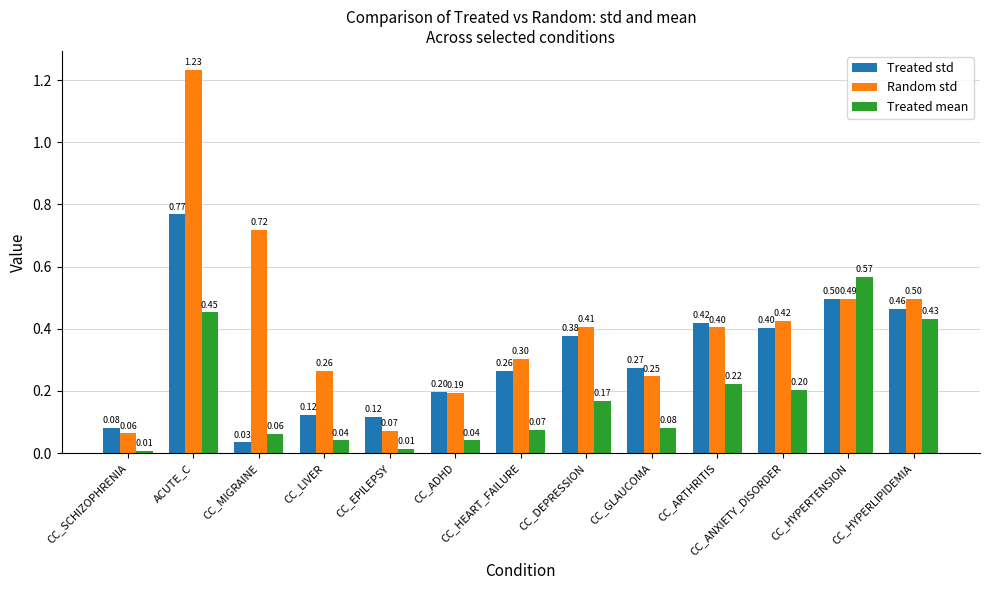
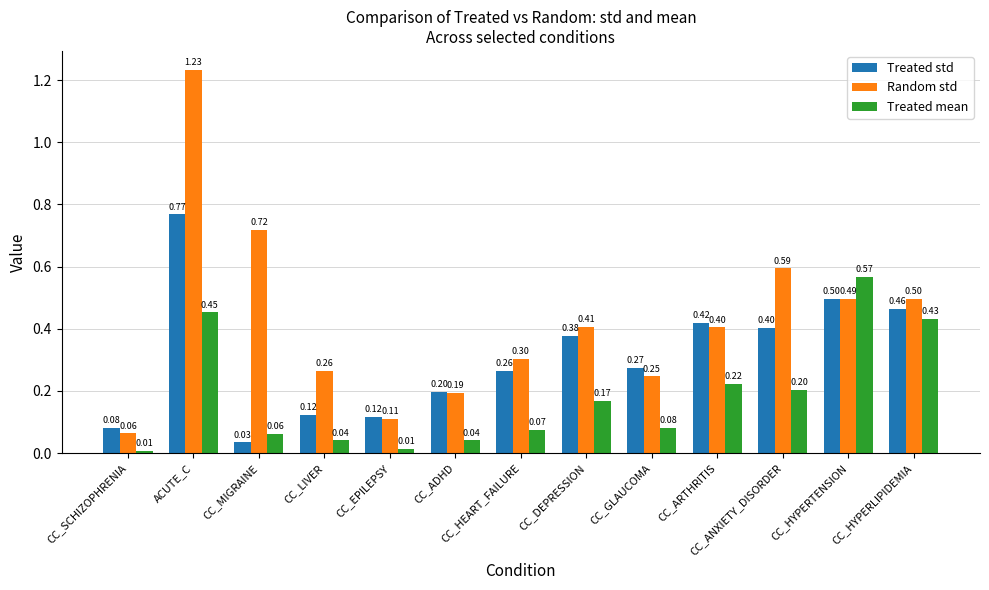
  {
    "Treated std": {
      "CC_SCHIZOPHRENIA": 0.08,
      "ACUTE_C": 0.77,
      "CC_MIGRAINE": 0.03,
      "CC_LIVER": 0.12,
      "CC_EPILEPSY": 0.12,
      "CC_ADHD": 0.20,
      "CC_HEART_FAILURE": 0.26,
      "CC_DEPRESSION": 0.38,
      "CC_GLAUCOMA": 0.27,
      "CC_ARTHRITIS": 0.42,
      "CC_ANXIETY_DISORDER": 0.40,
      "CC_HYPERTENSION": 0.50,
      "CC_HYPERLIPIDEMIA": 0.46
    },
    "Random std": {
      "CC_SCHIZOPHRENIA": 0.06,
      "ACUTE_C": 1.23,
      "CC_MIGRAINE": 0.72,
      "CC_LIVER": 0.26,
-     "CC_EPILEPSY": 0.07,
+     "CC_EPILEPSY": 0.11,
      "CC_ADHD": 0.19,
      "CC_HEART_FAILURE": 0.30,
      "CC_DEPRESSION": 0.41,
      "CC_GLAUCOMA": 0.25,
      "CC_ARTHRITIS": 0.40,
-     "CC_ANXIETY_DISORDER": 0.42,
+     "CC_ANXIETY_DISORDER": 0.59,
      "CC_HYPERTENSION": 0.49,
      "CC_HYPERLIPIDEMIA": 0.50
    },
    "Treated mean": {
      "CC_SCHIZOPHRENIA": 0.01,
      "ACUTE_C": 0.45,
      "CC_MIGRAINE": 0.06,
      "CC_LIVER": 0.04,
      "CC_EPILEPSY": 0.01,
      "CC_ADHD": 0.04,
      "CC_HEART_FAILURE": 0.07,
      "CC_DEPRESSION": 0.17,
      "CC_GLAUCOMA": 0.08,
      "CC_ARTHRITIS": 0.22,
      "CC_ANXIETY_DISORDER": 0.20,
      "CC_HYPERTENSION": 0.57,
      "CC_HYPERLIPIDEMIA": 0.43
    }
  }
